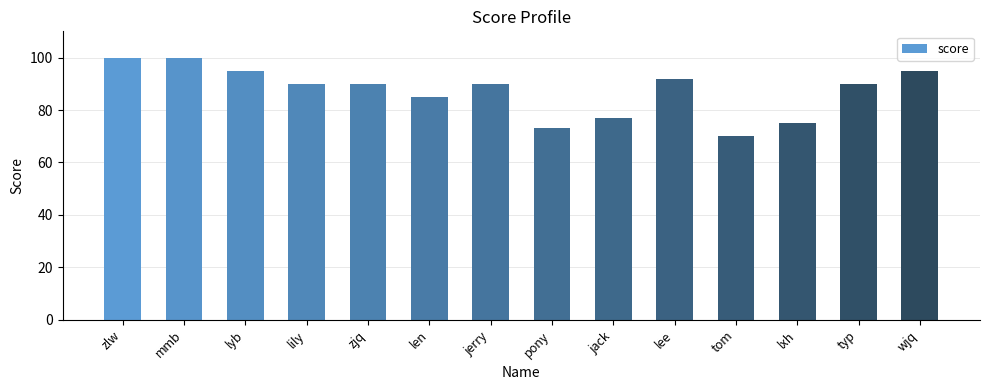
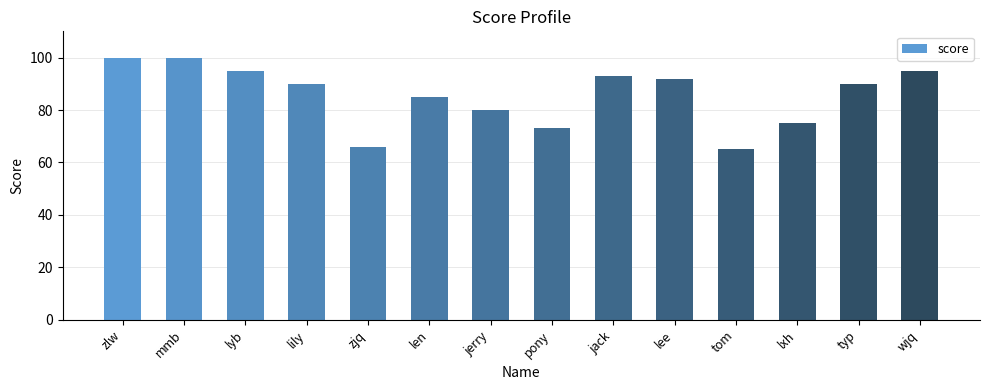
  {
    "zlw": 100,
    "mmb": 100,
    "lyb": 95,
    "lily": 90,
-   "zjq": 90,
+   "zjq": 66,
    "len": 85,
-   "jerry": 90,
+   "jerry": 80,
    "pony": 73,
-   "jack": 77,
+   "jack": 93,
    "lee": 92,
-   "tom": 70,
+   "tom": 65,
    "lxh": 75,
    "typ": 90,
    "wjq": 95
  }
